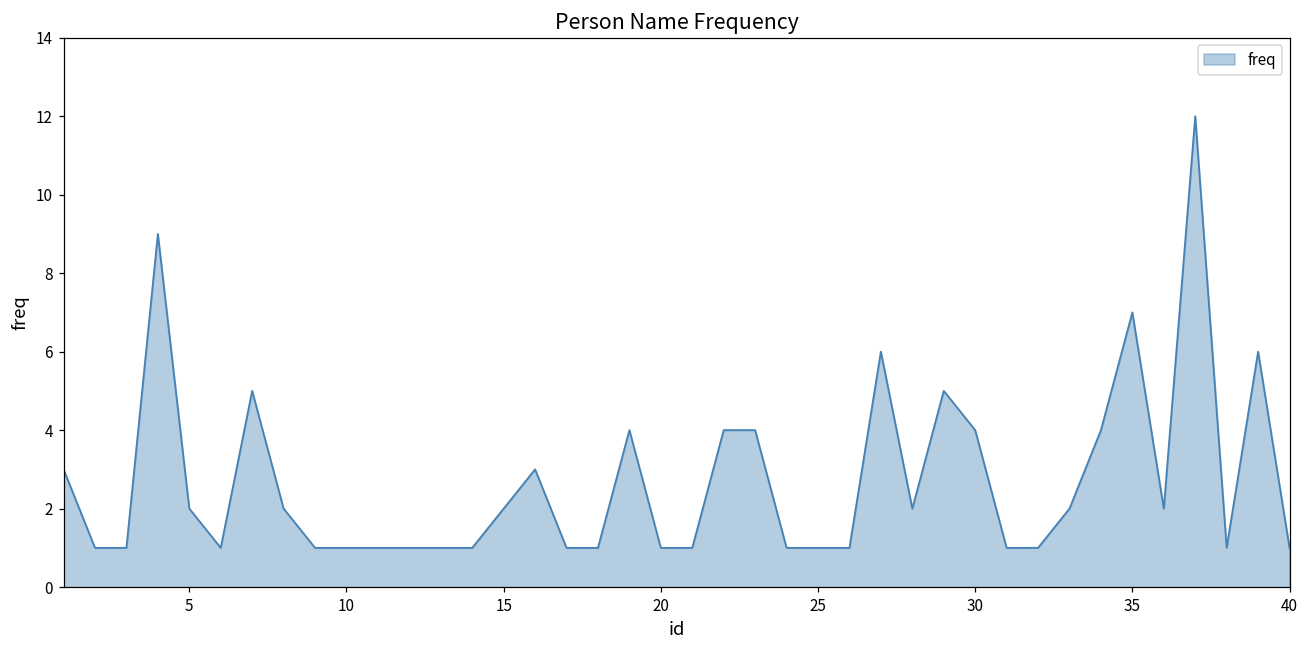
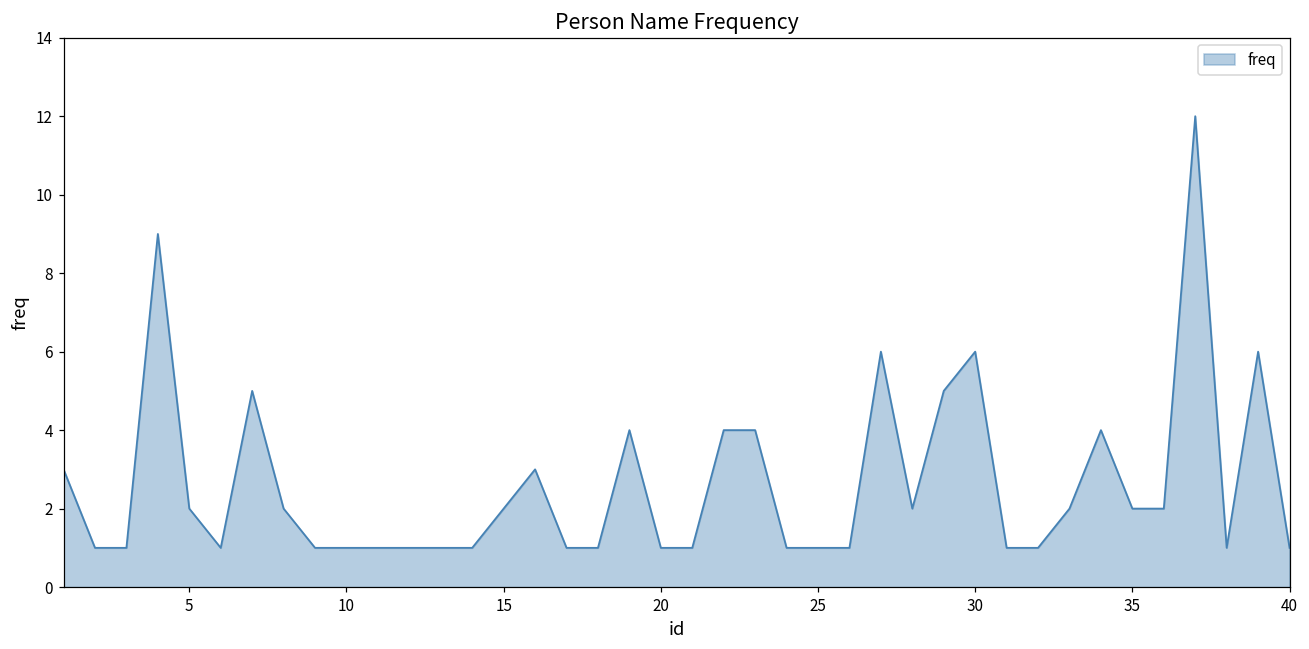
  {
    "5": 2,
    "10": 1,
    "15": 2,
    "20": 1,
    "25": 1,
-   "30": 4,
-   "35": 7,
+   "30": 6,
+   "35": 2,
    "40": 1
  }
